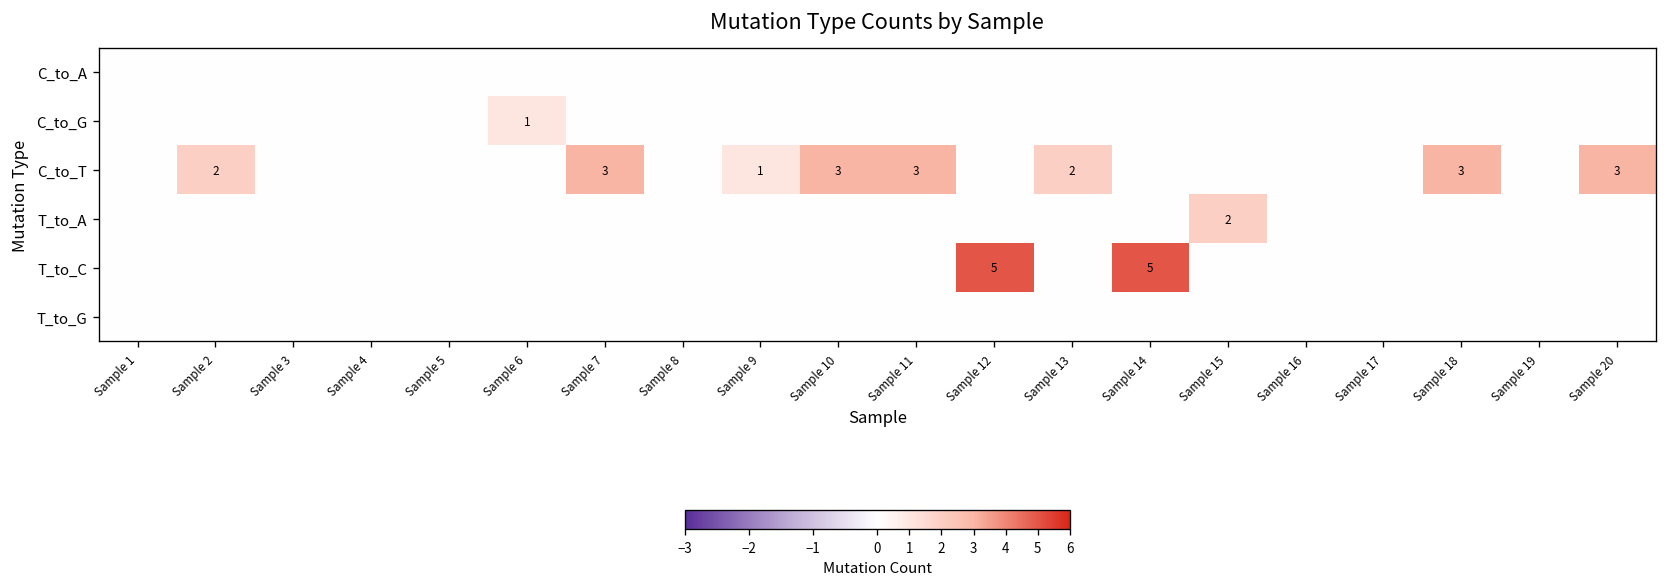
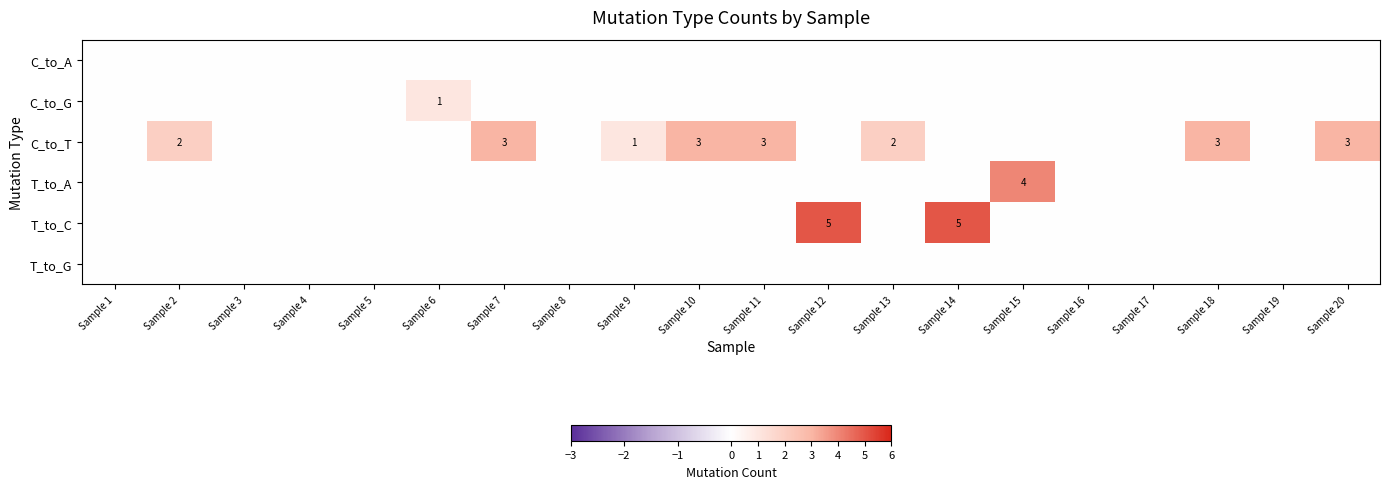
  {
    "C_to_G": {
      "Sample 6": 1
    },
    "C_to_T": {
      "Sample 2": 2,
      "Sample 7": 3,
      "Sample 9": 1,
      "Sample 10": 3,
      "Sample 11": 3,
      "Sample 13": 2,
      "Sample 18": 3,
      "Sample 20": 3
    },
    "T_to_A": {
-     "Sample 15": 2
+     "Sample 15": 4
    },
    "T_to_C": {
      "Sample 12": 5,
      "Sample 14": 5
    }
  }
